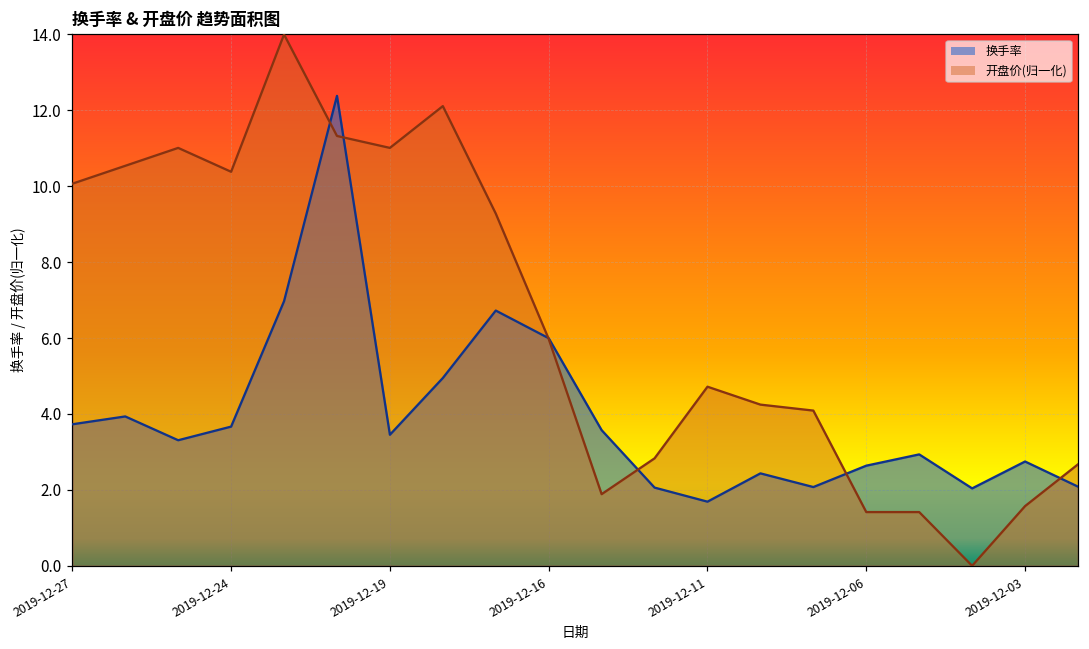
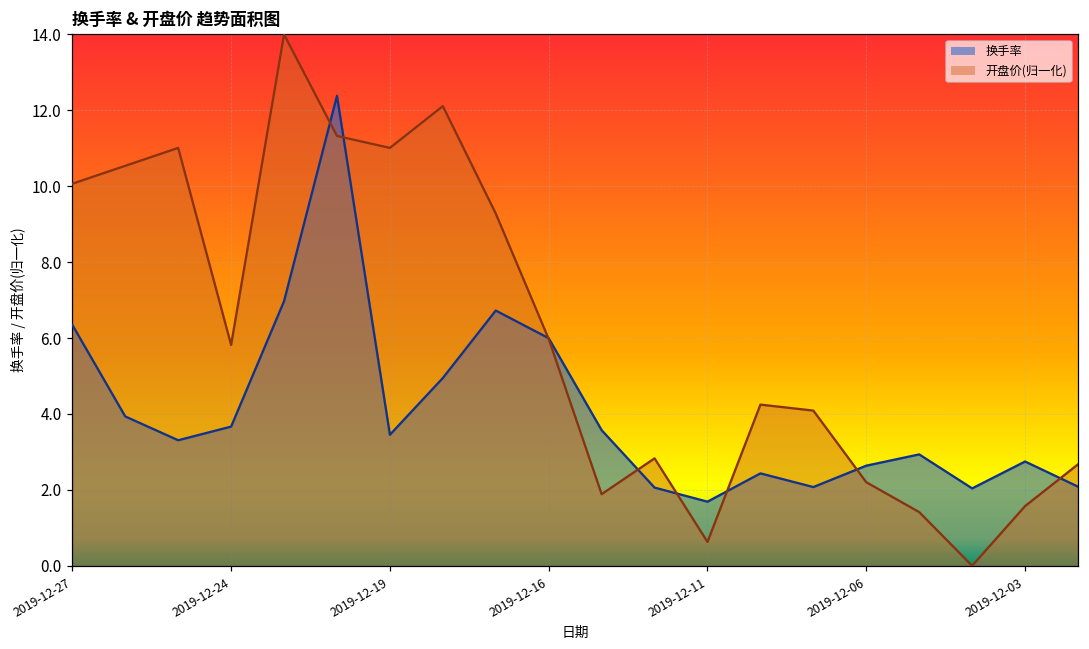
  {
    "换手率": {
-     "2019-12-27": 3.7,
+     "2019-12-27": 6.3,
      "2019-12-24": 3.7,
      "2019-12-19": 3.5,
      "2019-12-11": 1.7,
      "2019-12-06": 2.6,
      "2019-12-03": 2.7
    },
    "开盘价(归一化)": {
      "2019-12-27": 10.1,
-     "2019-12-24": 10.4,
+     "2019-12-24": 5.8,
      "2019-12-19": 11.0,
-     "2019-12-11": 4.7,
-     "2019-12-06": 1.4,
+     "2019-12-11": 0.6,
+     "2019-12-06": 2.2,
      "2019-12-03": 1.6
    }
  }
